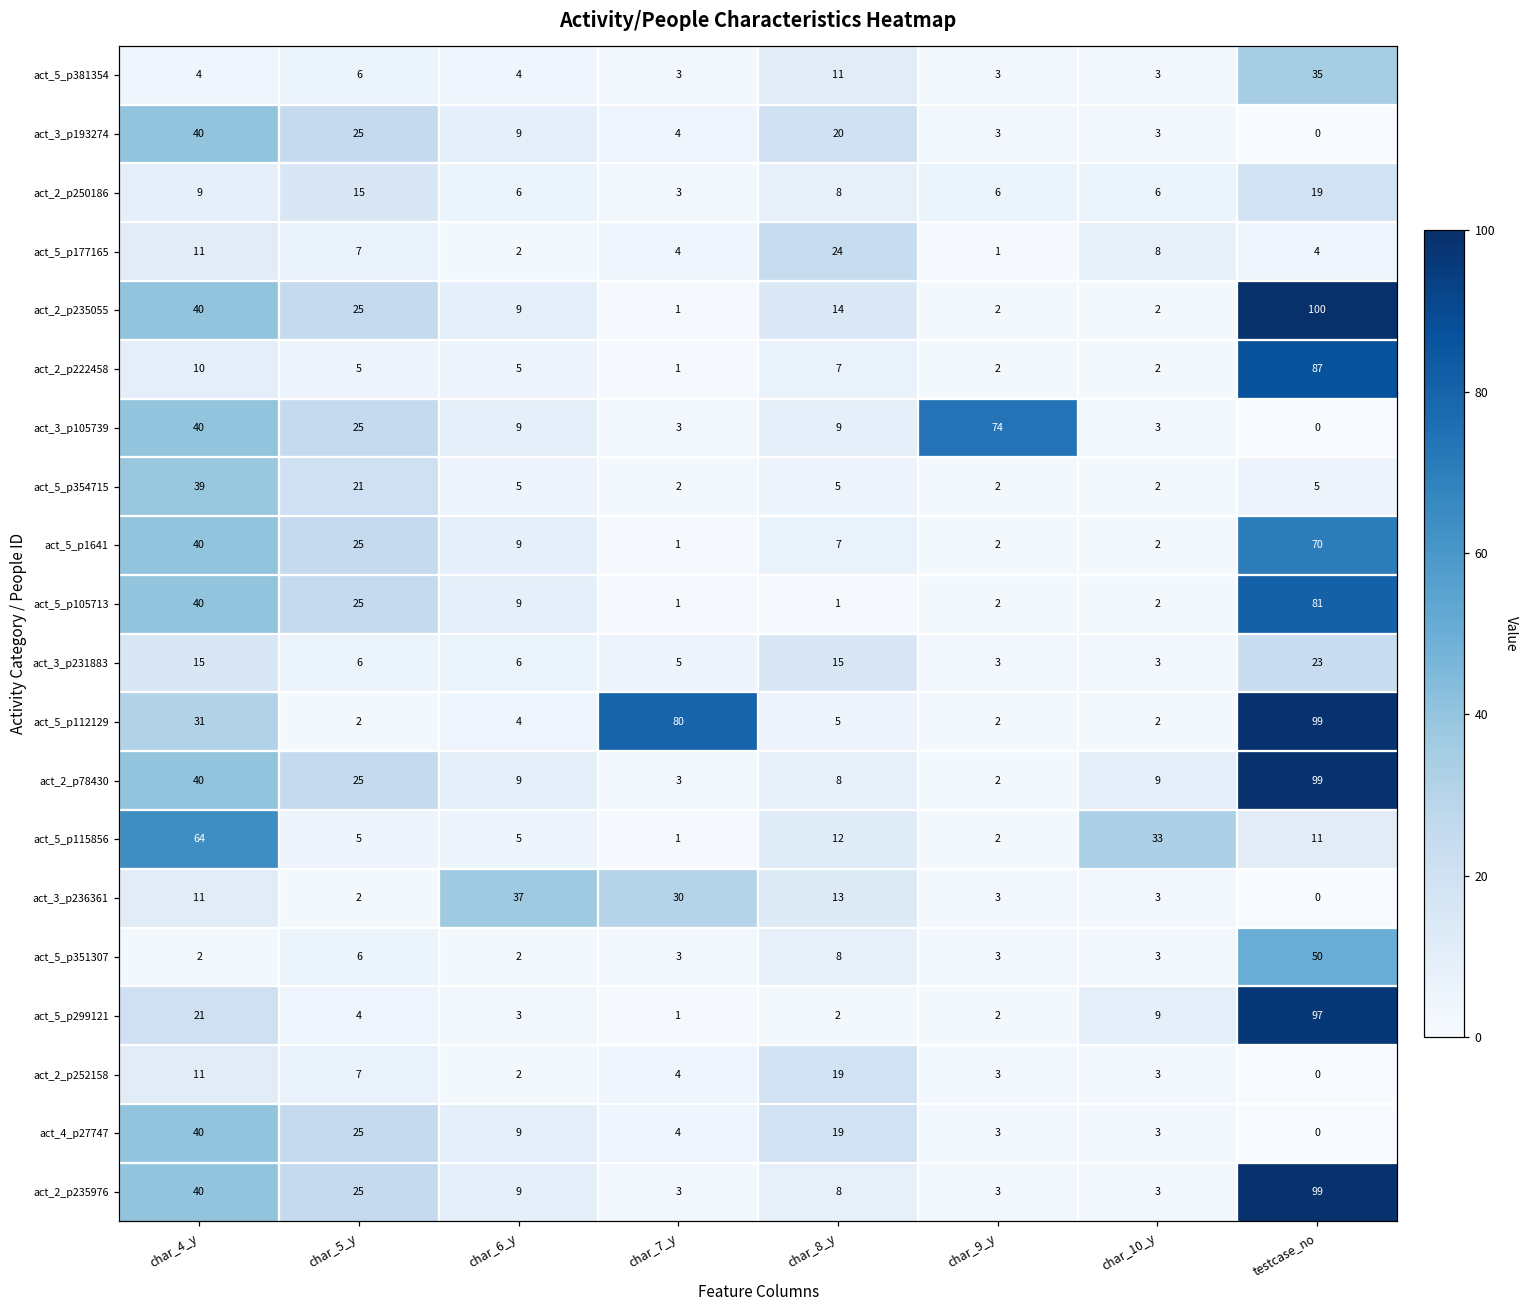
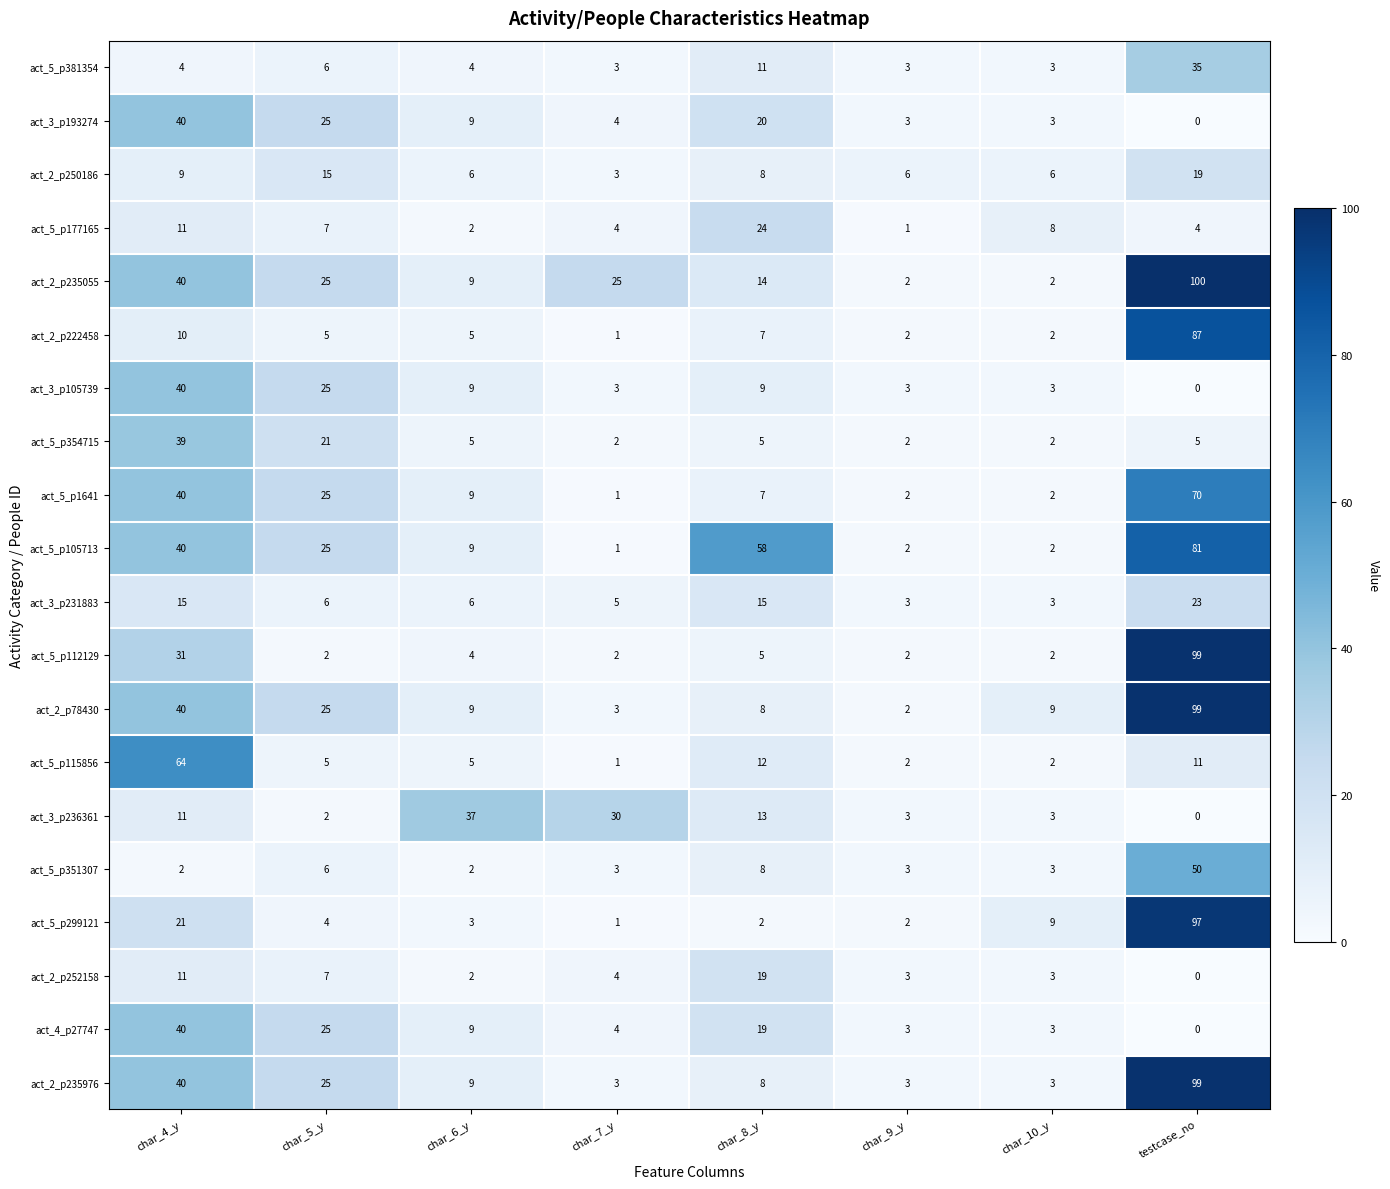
  {
    "act_5_p381354": {
      "char_4_y": 4,
      "char_5_y": 6,
      "char_6_y": 4,
      "char_7_y": 3,
      "char_8_y": 11,
      "char_9_y": 3,
      "char_10_y": 3,
      "testcase_no": 35
    },
    "act_3_p193274": {
      "char_4_y": 40,
      "char_5_y": 25,
      "char_6_y": 9,
      "char_7_y": 4,
      "char_8_y": 20,
      "char_9_y": 3,
      "char_10_y": 3,
      "testcase_no": 0
    },
    "act_2_p250186": {
      "char_4_y": 9,
      "char_5_y": 15,
      "char_6_y": 6,
      "char_7_y": 3,
      "char_8_y": 8,
      "char_9_y": 6,
      "char_10_y": 6,
      "testcase_no": 19
    },
    "act_5_p177165": {
      "char_4_y": 11,
      "char_5_y": 7,
      "char_6_y": 2,
      "char_7_y": 4,
      "char_8_y": 24,
      "char_9_y": 1,
      "char_10_y": 8,
      "testcase_no": 4
    },
    "act_2_p235055": {
      "char_4_y": 40,
      "char_5_y": 25,
      "char_6_y": 9,
-     "char_7_y": 1,
+     "char_7_y": 25,
      "char_8_y": 14,
      "char_9_y": 2,
      "char_10_y": 2,
      "testcase_no": 100
    },
    "act_2_p222458": {
      "char_4_y": 10,
      "char_5_y": 5,
      "char_6_y": 5,
      "char_7_y": 1,
      "char_8_y": 7,
      "char_9_y": 2,
      "char_10_y": 2,
      "testcase_no": 87
    },
    "act_3_p105739": {
      "char_4_y": 40,
      "char_5_y": 25,
      "char_6_y": 9,
      "char_7_y": 3,
      "char_8_y": 9,
-     "char_9_y": 74,
+     "char_9_y": 3,
      "char_10_y": 3,
      "testcase_no": 0
    },
    "act_5_p354715": {
      "char_4_y": 39,
      "char_5_y": 21,
      "char_6_y": 5,
      "char_7_y": 2,
      "char_8_y": 5,
      "char_9_y": 2,
      "char_10_y": 2,
      "testcase_no": 5
    },
    "act_5_p1641": {
      "char_4_y": 40,
      "char_5_y": 25,
      "char_6_y": 9,
      "char_7_y": 1,
      "char_8_y": 7,
      "char_9_y": 2,
      "char_10_y": 2,
      "testcase_no": 70
    },
    "act_5_p105713": {
      "char_4_y": 40,
      "char_5_y": 25,
      "char_6_y": 9,
      "char_7_y": 1,
-     "char_8_y": 1,
+     "char_8_y": 58,
      "char_9_y": 2,
      "char_10_y": 2,
      "testcase_no": 81
    },
    "act_3_p231883": {
      "char_4_y": 15,
      "char_5_y": 6,
      "char_6_y": 6,
      "char_7_y": 5,
      "char_8_y": 15,
      "char_9_y": 3,
      "char_10_y": 3,
      "testcase_no": 23
    },
    "act_5_p112129": {
      "char_4_y": 31,
      "char_5_y": 2,
      "char_6_y": 4,
-     "char_7_y": 80,
+     "char_7_y": 2,
      "char_8_y": 5,
      "char_9_y": 2,
      "char_10_y": 2,
      "testcase_no": 99
    },
    "act_2_p78430": {
      "char_4_y": 40,
      "char_5_y": 25,
      "char_6_y": 9,
      "char_7_y": 3,
      "char_8_y": 8,
      "char_9_y": 2,
      "char_10_y": 9,
      "testcase_no": 99
    },
    "act_5_p115856": {
      "char_4_y": 64,
      "char_5_y": 5,
      "char_6_y": 5,
      "char_7_y": 1,
      "char_8_y": 12,
      "char_9_y": 2,
-     "char_10_y": 33,
+     "char_10_y": 2,
      "testcase_no": 11
    },
    "act_3_p236361": {
      "char_4_y": 11,
      "char_5_y": 2,
      "char_6_y": 37,
      "char_7_y": 30,
      "char_8_y": 13,
      "char_9_y": 3,
      "char_10_y": 3,
      "testcase_no": 0
    },
    "act_5_p351307": {
      "char_4_y": 2,
      "char_5_y": 6,
      "char_6_y": 2,
      "char_7_y": 3,
      "char_8_y": 8,
      "char_9_y": 3,
      "char_10_y": 3,
      "testcase_no": 50
    },
    "act_5_p299121": {
      "char_4_y": 21,
      "char_5_y": 4,
      "char_6_y": 3,
      "char_7_y": 1,
      "char_8_y": 2,
      "char_9_y": 2,
      "char_10_y": 9,
      "testcase_no": 97
    },
    "act_2_p252158": {
      "char_4_y": 11,
      "char_5_y": 7,
      "char_6_y": 2,
      "char_7_y": 4,
      "char_8_y": 19,
      "char_9_y": 3,
      "char_10_y": 3,
      "testcase_no": 0
    },
    "act_4_p27747": {
      "char_4_y": 40,
      "char_5_y": 25,
      "char_6_y": 9,
      "char_7_y": 4,
      "char_8_y": 19,
      "char_9_y": 3,
      "char_10_y": 3,
      "testcase_no": 0
    },
    "act_2_p235976": {
      "char_4_y": 40,
      "char_5_y": 25,
      "char_6_y": 9,
      "char_7_y": 3,
      "char_8_y": 8,
      "char_9_y": 3,
      "char_10_y": 3,
      "testcase_no": 99
    }
  }
